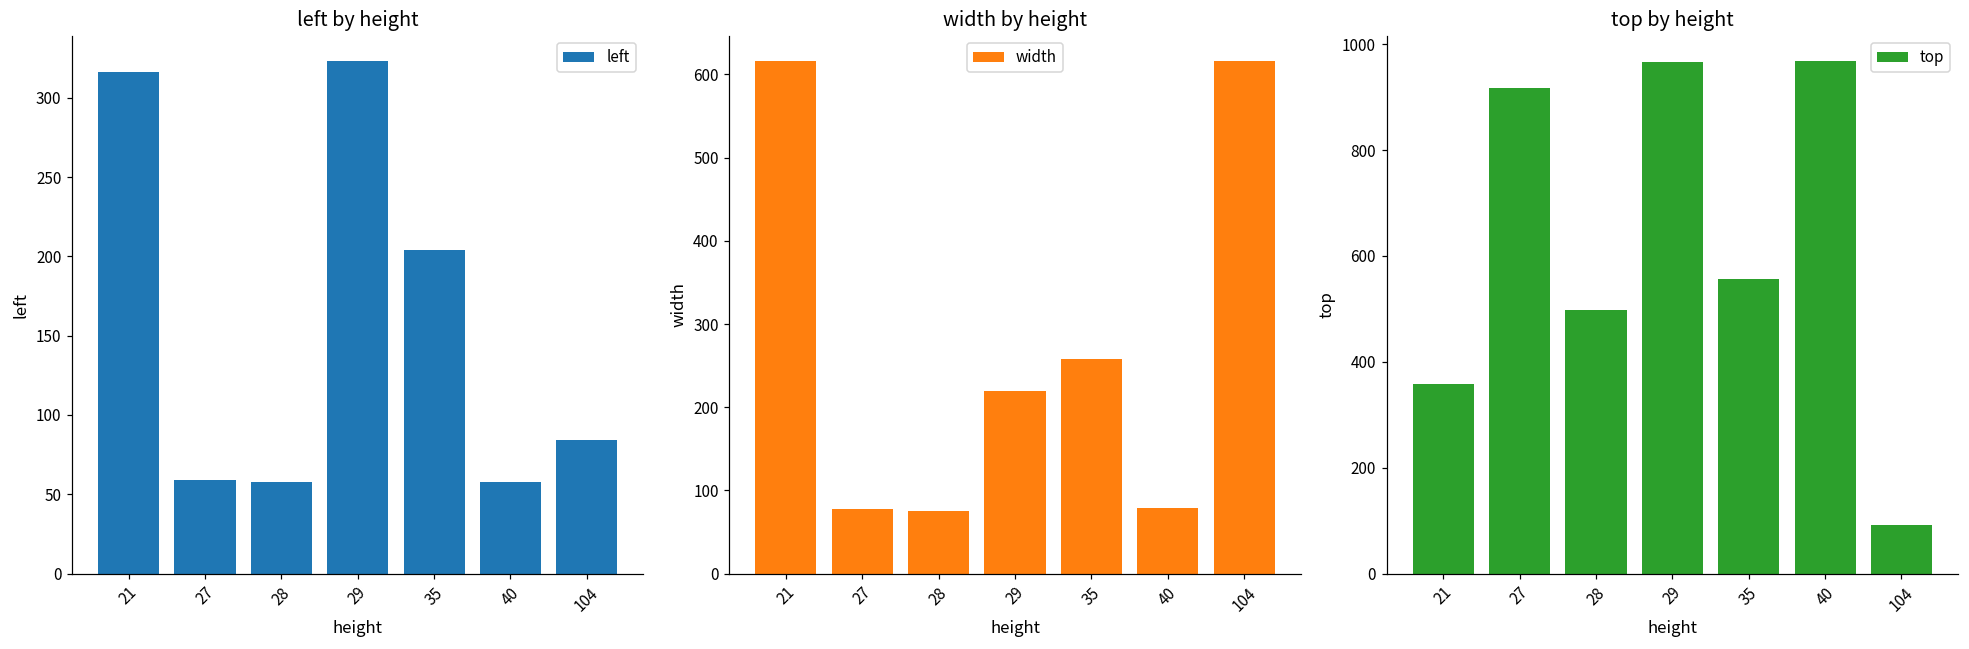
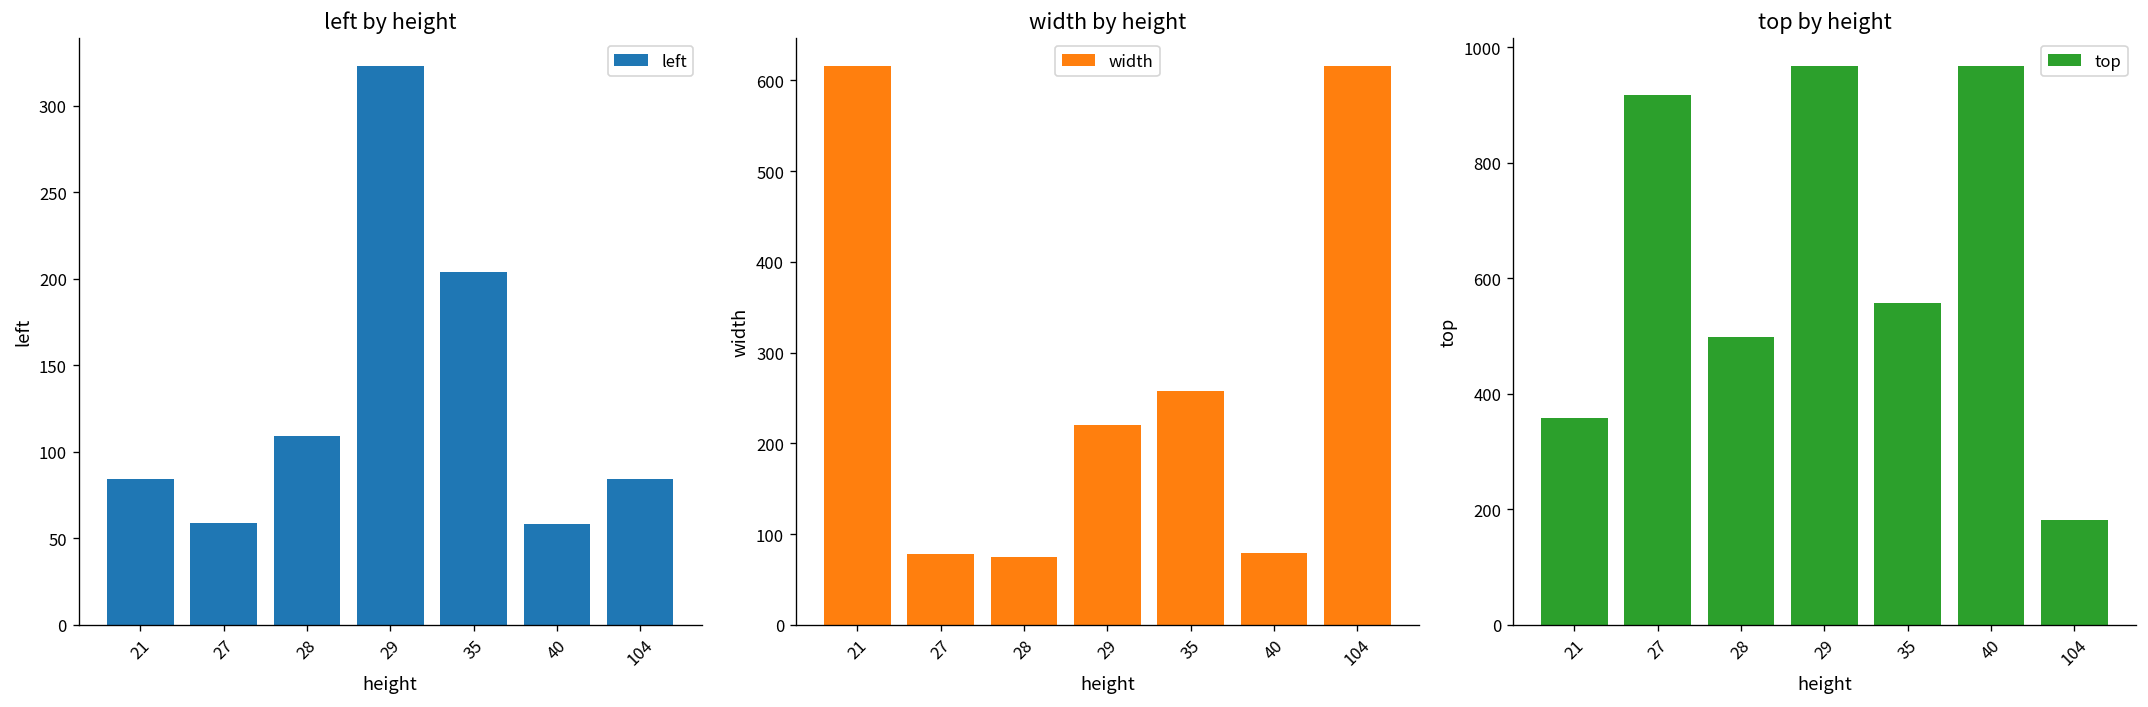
  {
    "left by height": {
-     "21": 316,
+     "21": 84,
      "27": 59,
-     "28": 58,
+     "28": 109,
      "29": 323,
      "35": 204,
      "40": 58,
      "104": 84
    },
    "width by height": {
      "21": 620,
      "27": 80,
      "28": 80,
      "29": 220,
      "35": 260,
      "40": 80,
      "104": 620
    },
    "top by height": {
      "21": 360,
      "27": 920,
      "28": 500,
      "29": 970,
      "35": 560,
      "40": 970,
-     "104": 90
+     "104": 180
    }
  }
